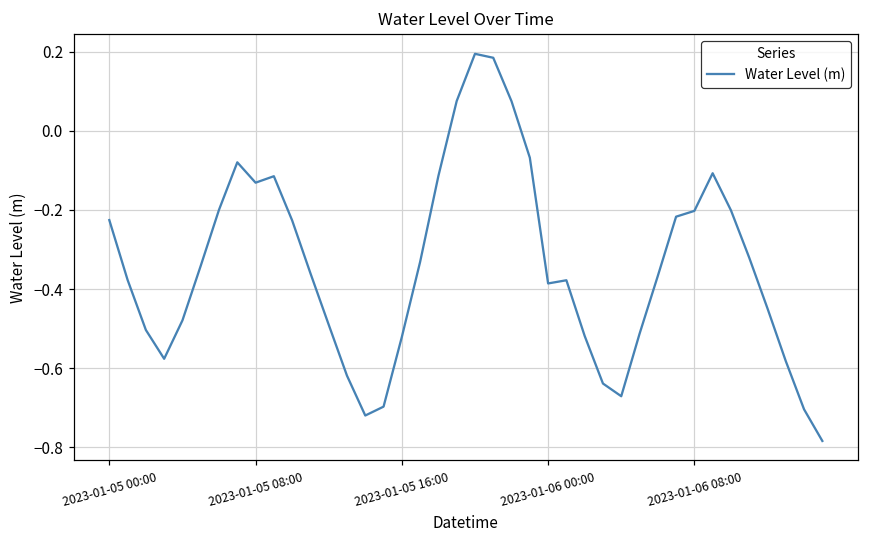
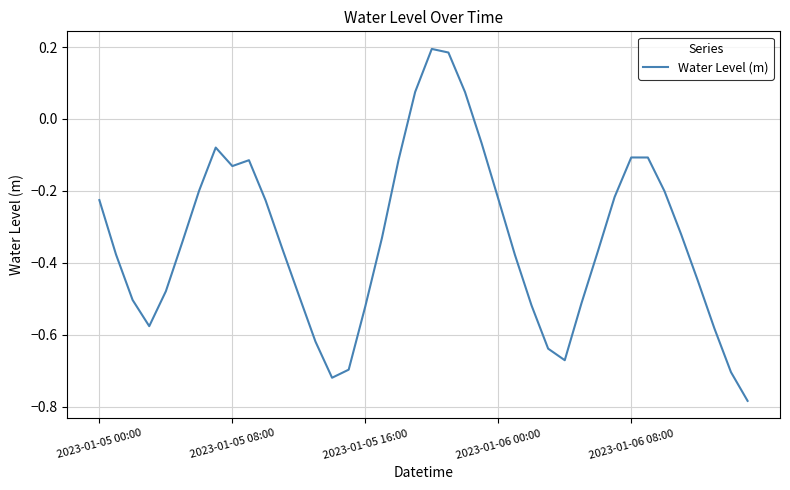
  {
    "2023-01-05 00:00": -0.23,
    "2023-01-05 08:00": -0.13,
    "2023-01-05 16:00": -0.52,
-   "2023-01-06 00:00": -0.39,
-   "2023-01-06 08:00": -0.20
+   "2023-01-06 00:00": -0.22,
+   "2023-01-06 08:00": -0.11
  }
